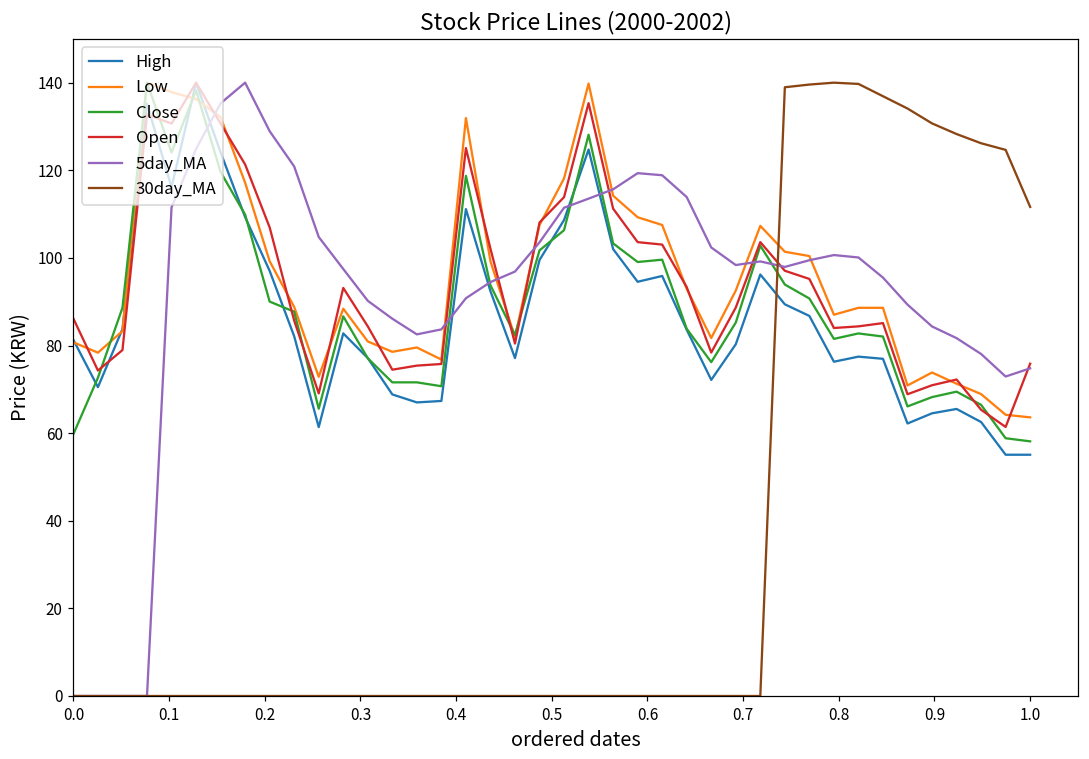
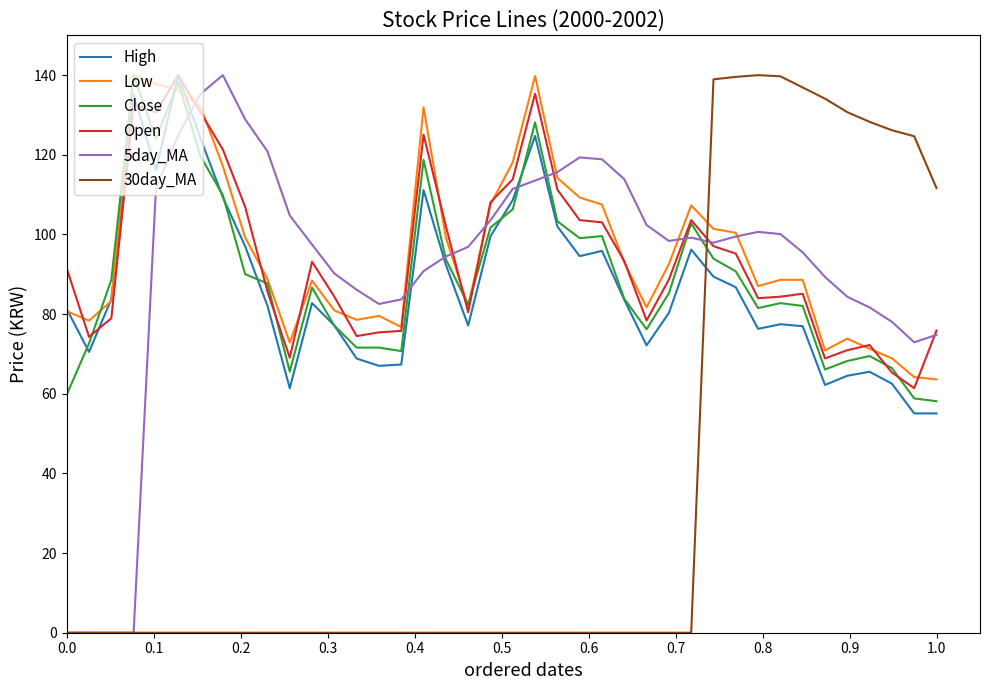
  {
    "High": {
      "1.0": 55
    },
    "Low": {
      "1.0": 64
    },
    "Close": {
      "0.0": 60,
      "1.0": 58
    },
    "Open": {
-     "0.0": 86,
+     "0.0": 91,
      "1.0": 76
    },
    "5day_MA": {
      "1.0": 75
    },
    "30day_MA": {
      "1.0": 112
    }
  }
